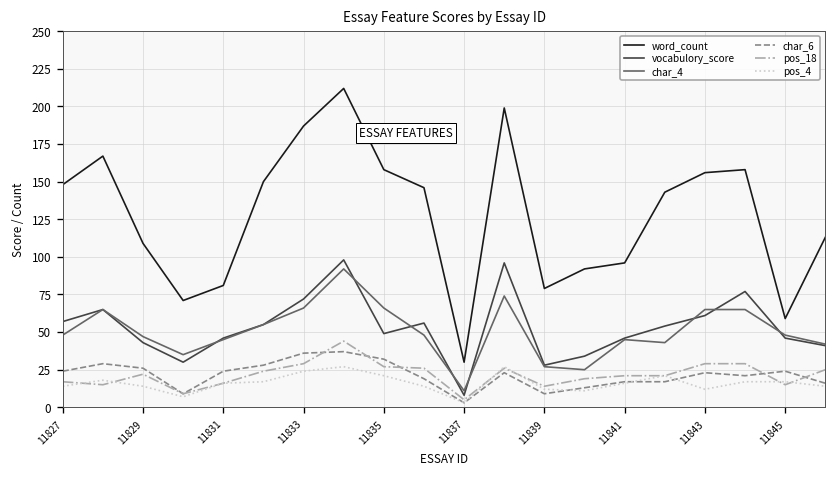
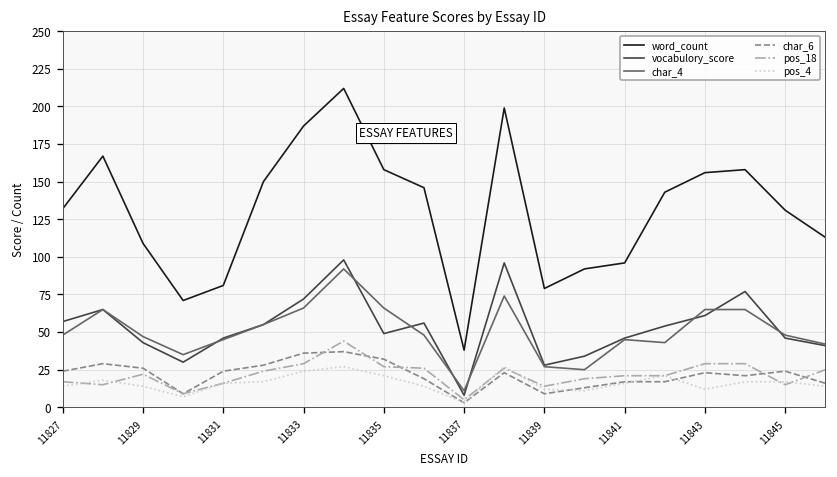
  {
    "word_count": {
-     "11827": 148,
+     "11827": 132,
      "11829": 109,
      "11831": 81,
      "11833": 187,
      "11835": 158,
-     "11837": 30,
+     "11837": 38,
      "11839": 79,
      "11841": 96,
      "11843": 156,
-     "11845": 59
+     "11845": 131
    }
  }
